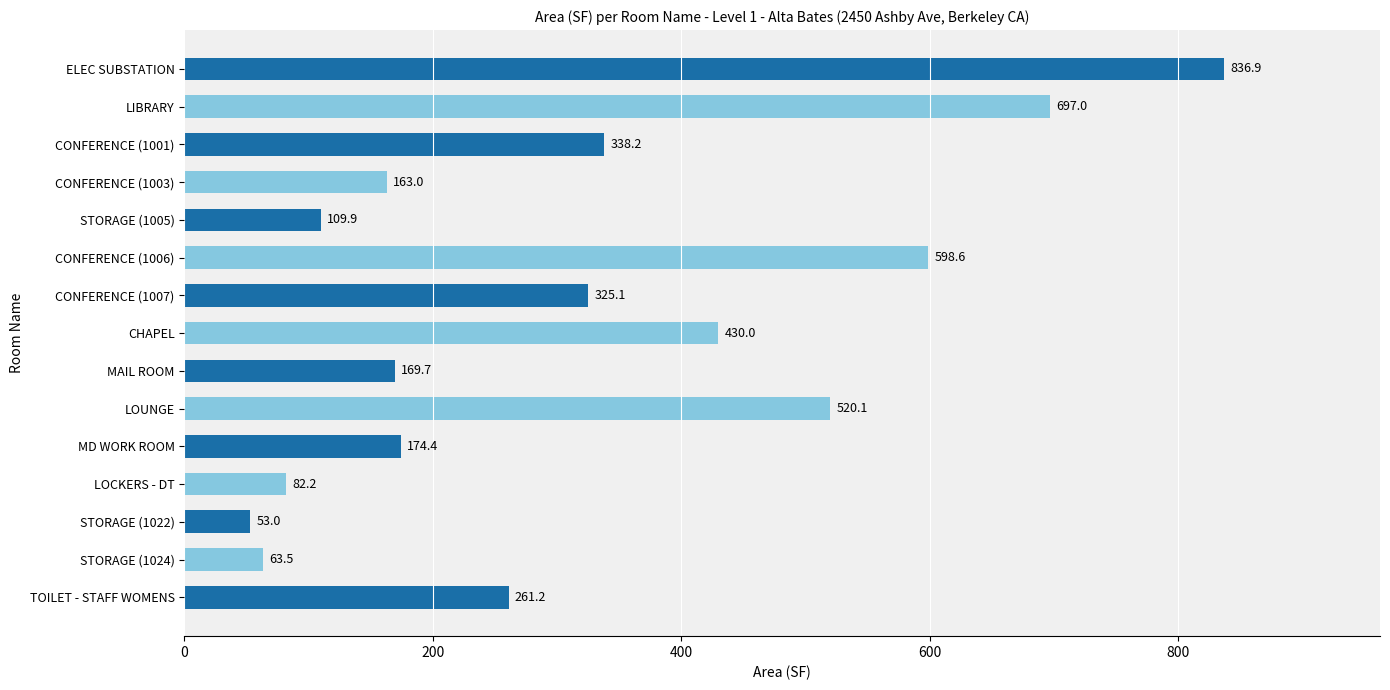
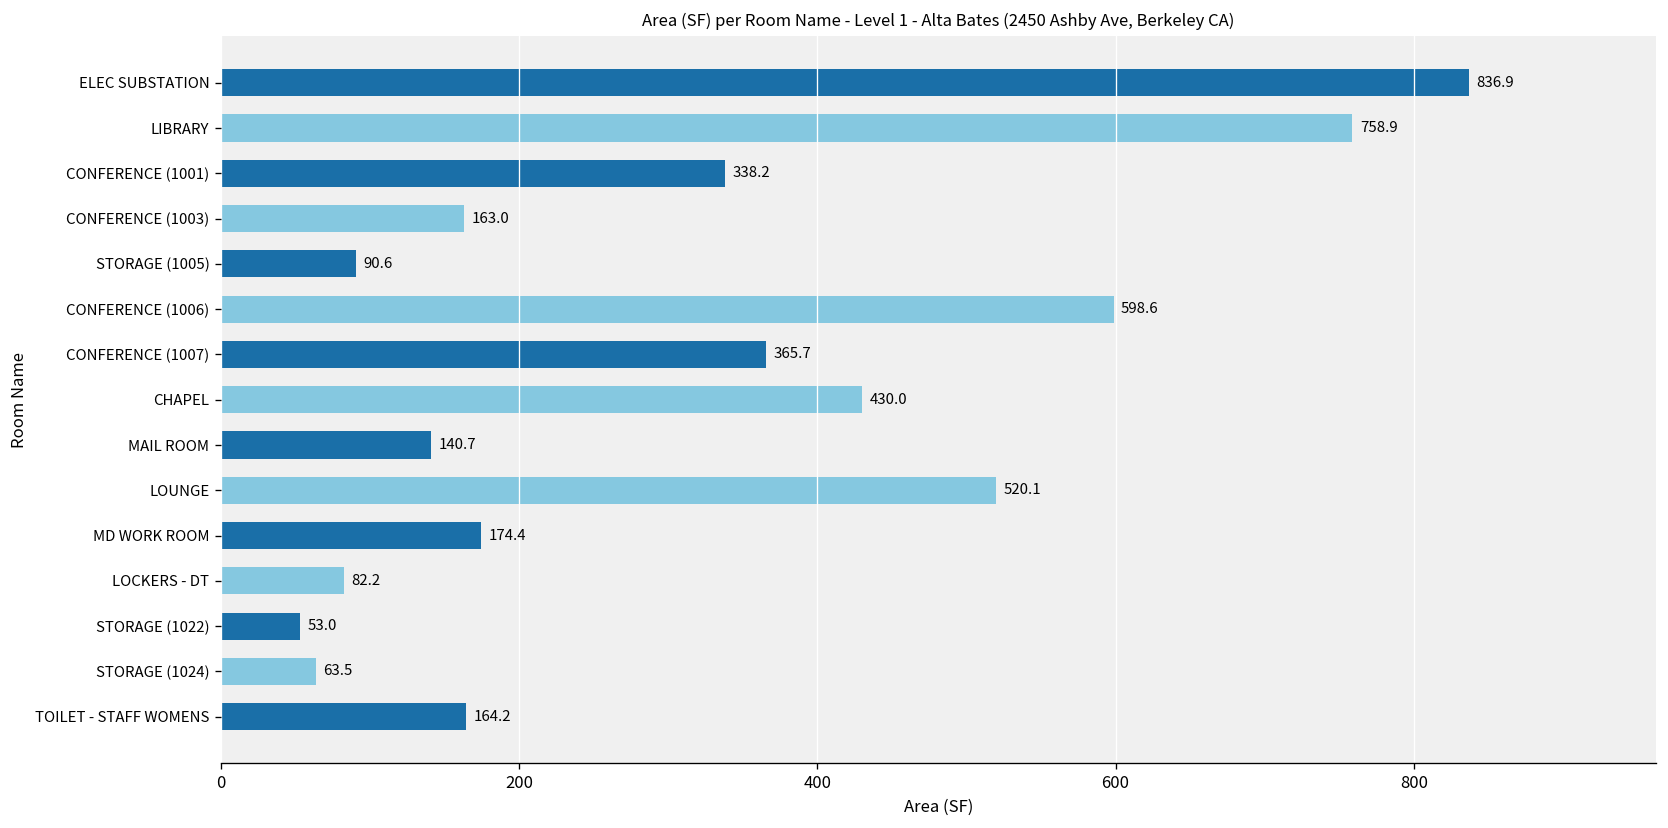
  {
    "ELEC SUBSTATION": 836.9,
-   "LIBRARY": 697.0,
+   "LIBRARY": 758.9,
    "CONFERENCE (1001)": 338.2,
    "CONFERENCE (1003)": 163.0,
-   "STORAGE (1005)": 109.9,
+   "STORAGE (1005)": 90.6,
    "CONFERENCE (1006)": 598.6,
-   "CONFERENCE (1007)": 325.1,
+   "CONFERENCE (1007)": 365.7,
    "CHAPEL": 430.0,
-   "MAIL ROOM": 169.7,
+   "MAIL ROOM": 140.7,
    "LOUNGE": 520.1,
    "MD WORK ROOM": 174.4,
    "LOCKERS - DT": 82.2,
    "STORAGE (1022)": 53.0,
    "STORAGE (1024)": 63.5,
-   "TOILET - STAFF WOMENS": 261.2
+   "TOILET - STAFF WOMENS": 164.2
  }
